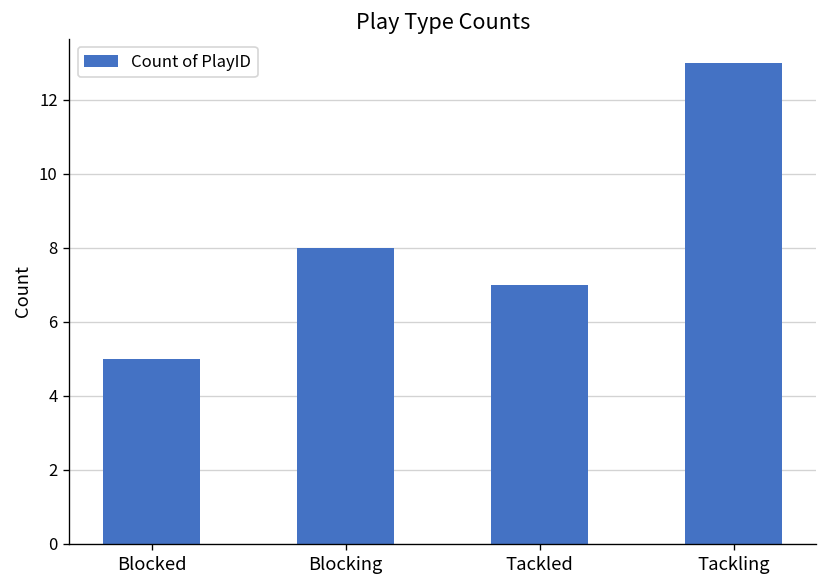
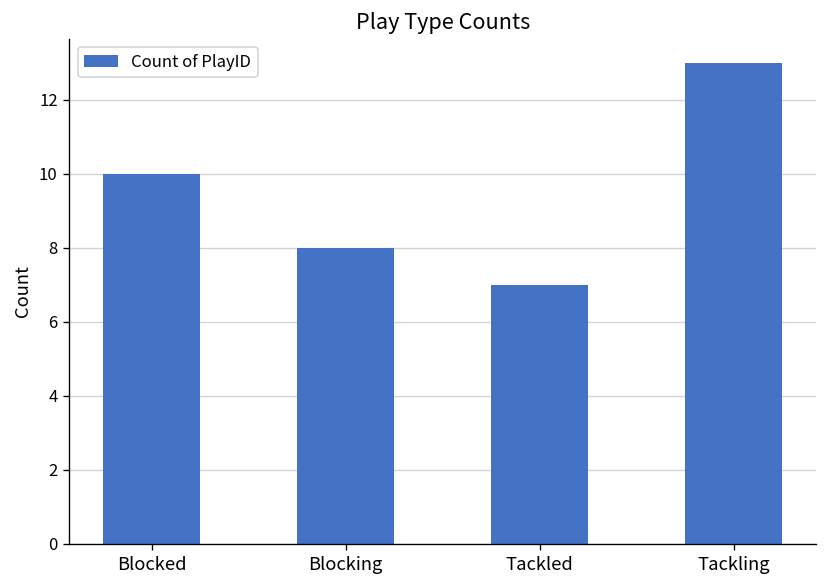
  {
-   "Blocked": 5,
+   "Blocked": 10,
    "Blocking": 8,
    "Tackled": 7,
    "Tackling": 13
  }
